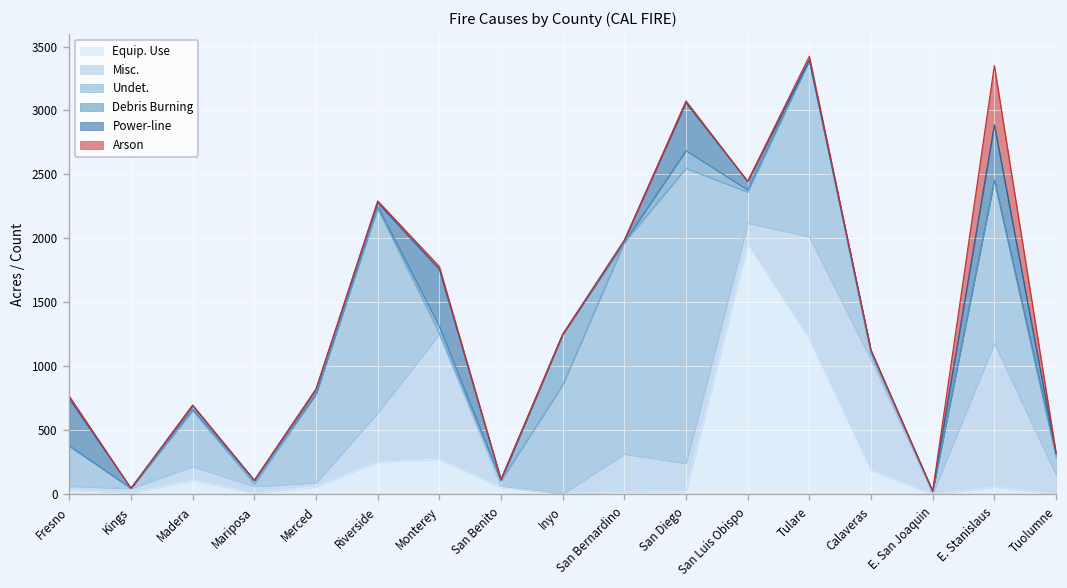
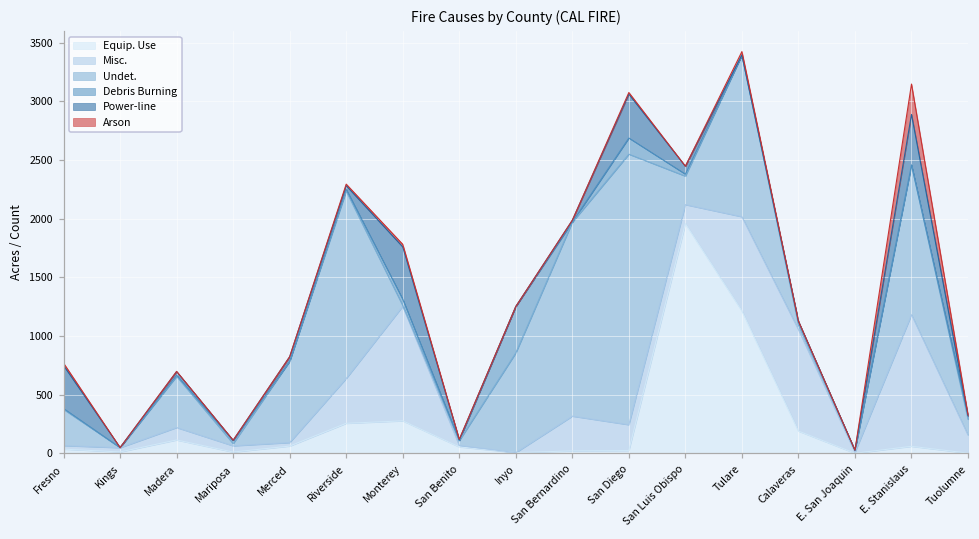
  {
    "Arson": {
      "Tulare": 30,
-     "E. Stanislaus": 460
+     "E. Stanislaus": 260
    }
  }
